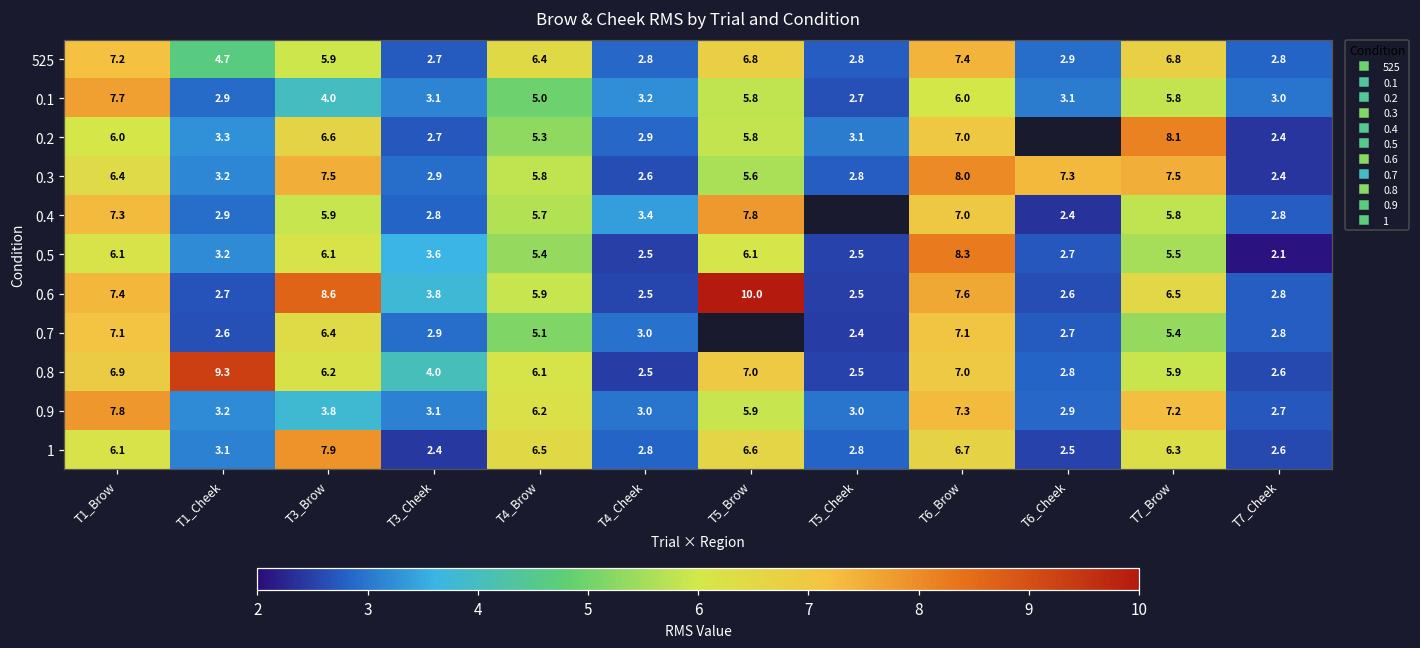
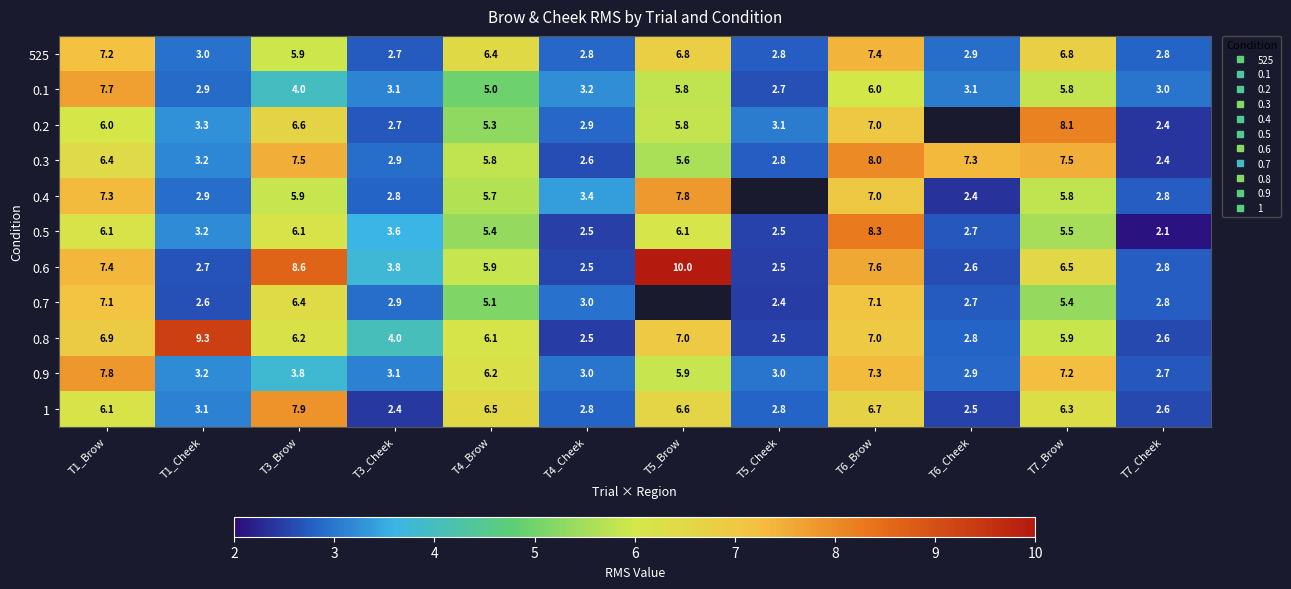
  {
    "525": {
      "T1_Brow": 7.2,
-     "T1_Cheek": 4.7,
+     "T1_Cheek": 3.0,
      "T3_Brow": 5.9,
      "T3_Cheek": 2.7,
      "T4_Brow": 6.4,
      "T4_Cheek": 2.8,
      "T5_Brow": 6.8,
      "T5_Cheek": 2.8,
      "T6_Brow": 7.4,
      "T6_Cheek": 2.9,
      "T7_Brow": 6.8,
      "T7_Cheek": 2.8
    },
    "0.1": {
      "T1_Brow": 7.7,
      "T1_Cheek": 2.9,
      "T3_Brow": 4.0,
      "T3_Cheek": 3.1,
      "T4_Brow": 5.0,
      "T4_Cheek": 3.2,
      "T5_Brow": 5.8,
      "T5_Cheek": 2.7,
      "T6_Brow": 6.0,
      "T6_Cheek": 3.1,
      "T7_Brow": 5.8,
      "T7_Cheek": 3.0
    },
    "0.2": {
      "T1_Brow": 6.0,
      "T1_Cheek": 3.3,
      "T3_Brow": 6.6,
      "T3_Cheek": 2.7,
      "T4_Brow": 5.3,
      "T4_Cheek": 2.9,
      "T5_Brow": 5.8,
      "T5_Cheek": 3.1,
      "T6_Brow": 7.0,
      "T7_Brow": 8.1,
      "T7_Cheek": 2.4
    },
    "0.3": {
      "T1_Brow": 6.4,
      "T1_Cheek": 3.2,
      "T3_Brow": 7.5,
      "T3_Cheek": 2.9,
      "T4_Brow": 5.8,
      "T4_Cheek": 2.6,
      "T5_Brow": 5.6,
      "T5_Cheek": 2.8,
      "T6_Brow": 8.0,
      "T6_Cheek": 7.3,
      "T7_Brow": 7.5,
      "T7_Cheek": 2.4
    },
    "0.4": {
      "T1_Brow": 7.3,
      "T1_Cheek": 2.9,
      "T3_Brow": 5.9,
      "T3_Cheek": 2.8,
      "T4_Brow": 5.7,
      "T4_Cheek": 3.4,
      "T5_Brow": 7.8,
      "T6_Brow": 7.0,
      "T6_Cheek": 2.4,
      "T7_Brow": 5.8,
      "T7_Cheek": 2.8
    },
    "0.5": {
      "T1_Brow": 6.1,
      "T1_Cheek": 3.2,
      "T3_Brow": 6.1,
      "T3_Cheek": 3.6,
      "T4_Brow": 5.4,
      "T4_Cheek": 2.5,
      "T5_Brow": 6.1,
      "T5_Cheek": 2.5,
      "T6_Brow": 8.3,
      "T6_Cheek": 2.7,
      "T7_Brow": 5.5,
      "T7_Cheek": 2.1
    },
    "0.6": {
      "T1_Brow": 7.4,
      "T1_Cheek": 2.7,
      "T3_Brow": 8.6,
      "T3_Cheek": 3.8,
      "T4_Brow": 5.9,
      "T4_Cheek": 2.5,
      "T5_Brow": 10.0,
      "T5_Cheek": 2.5,
      "T6_Brow": 7.6,
      "T6_Cheek": 2.6,
      "T7_Brow": 6.5,
      "T7_Cheek": 2.8
    },
    "0.7": {
      "T1_Brow": 7.1,
      "T1_Cheek": 2.6,
      "T3_Brow": 6.4,
      "T3_Cheek": 2.9,
      "T4_Brow": 5.1,
      "T4_Cheek": 3.0,
      "T5_Cheek": 2.4,
      "T6_Brow": 7.1,
      "T6_Cheek": 2.7,
      "T7_Brow": 5.4,
      "T7_Cheek": 2.8
    },
    "0.8": {
      "T1_Brow": 6.9,
      "T1_Cheek": 9.3,
      "T3_Brow": 6.2,
      "T3_Cheek": 4.0,
      "T4_Brow": 6.1,
      "T4_Cheek": 2.5,
      "T5_Brow": 7.0,
      "T5_Cheek": 2.5,
      "T6_Brow": 7.0,
      "T6_Cheek": 2.8,
      "T7_Brow": 5.9,
      "T7_Cheek": 2.6
    },
    "0.9": {
      "T1_Brow": 7.8,
      "T1_Cheek": 3.2,
      "T3_Brow": 3.8,
      "T3_Cheek": 3.1,
      "T4_Brow": 6.2,
      "T4_Cheek": 3.0,
      "T5_Brow": 5.9,
      "T5_Cheek": 3.0,
      "T6_Brow": 7.3,
      "T6_Cheek": 2.9,
      "T7_Brow": 7.2,
      "T7_Cheek": 2.7
    },
    "1": {
      "T1_Brow": 6.1,
      "T1_Cheek": 3.1,
      "T3_Brow": 7.9,
      "T3_Cheek": 2.4,
      "T4_Brow": 6.5,
      "T4_Cheek": 2.8,
      "T5_Brow": 6.6,
      "T5_Cheek": 2.8,
      "T6_Brow": 6.7,
      "T6_Cheek": 2.5,
      "T7_Brow": 6.3,
      "T7_Cheek": 2.6
    }
  }
